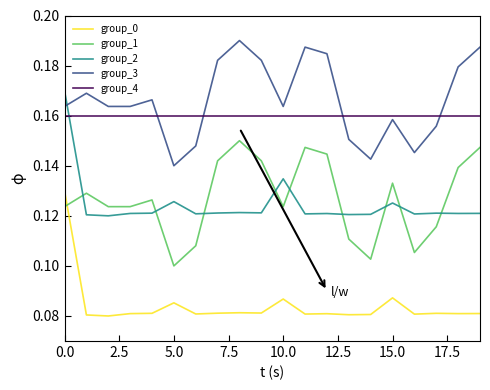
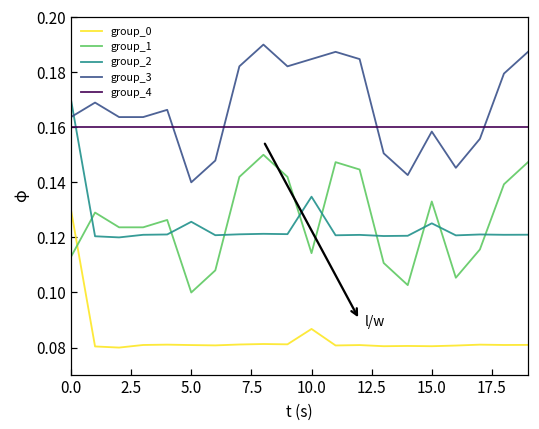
  {
    "group_0": {
      "0.0": 0.130,
-     "5.0": 0.085,
+     "5.0": 0.081,
      "10.0": 0.087,
-     "15.0": 0.087
+     "15.0": 0.080
    },
    "group_1": {
-     "0.0": 0.124,
+     "0.0": 0.113,
      "5.0": 0.100,
-     "10.0": 0.124,
+     "10.0": 0.114,
      "15.0": 0.133
    },
    "group_2": {
      "0.0": 0.170,
      "5.0": 0.126,
      "10.0": 0.135,
      "15.0": 0.125
    },
    "group_3": {
      "0.0": 0.164,
      "5.0": 0.140,
-     "10.0": 0.164,
+     "10.0": 0.185,
      "15.0": 0.158
    },
    "group_4": {
      "0.0": 0.160,
      "5.0": 0.160,
      "10.0": 0.160,
      "15.0": 0.160
    }
  }
